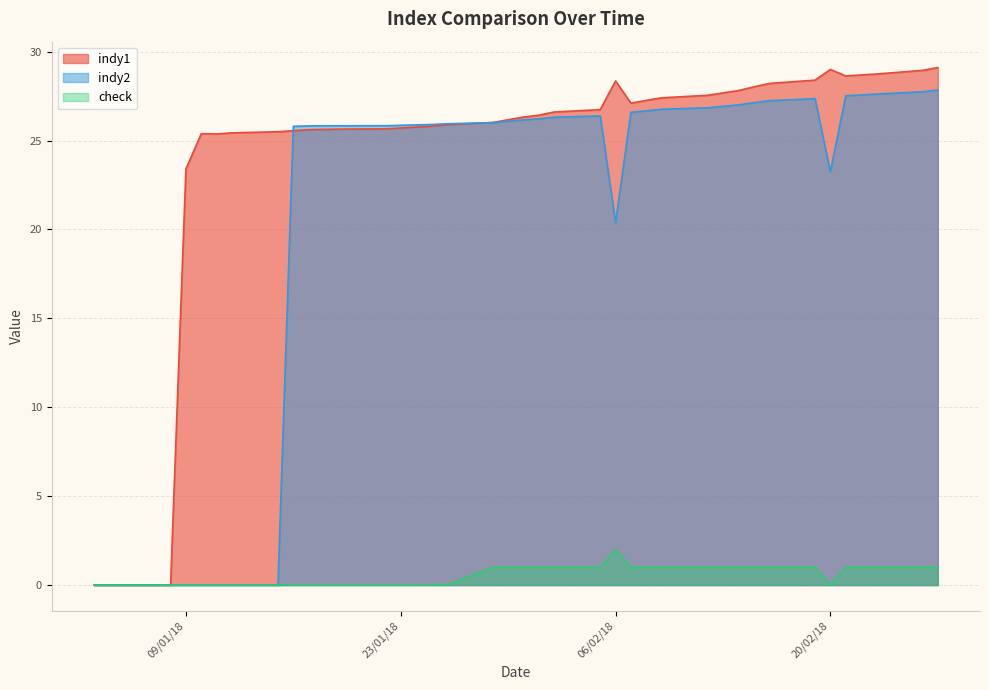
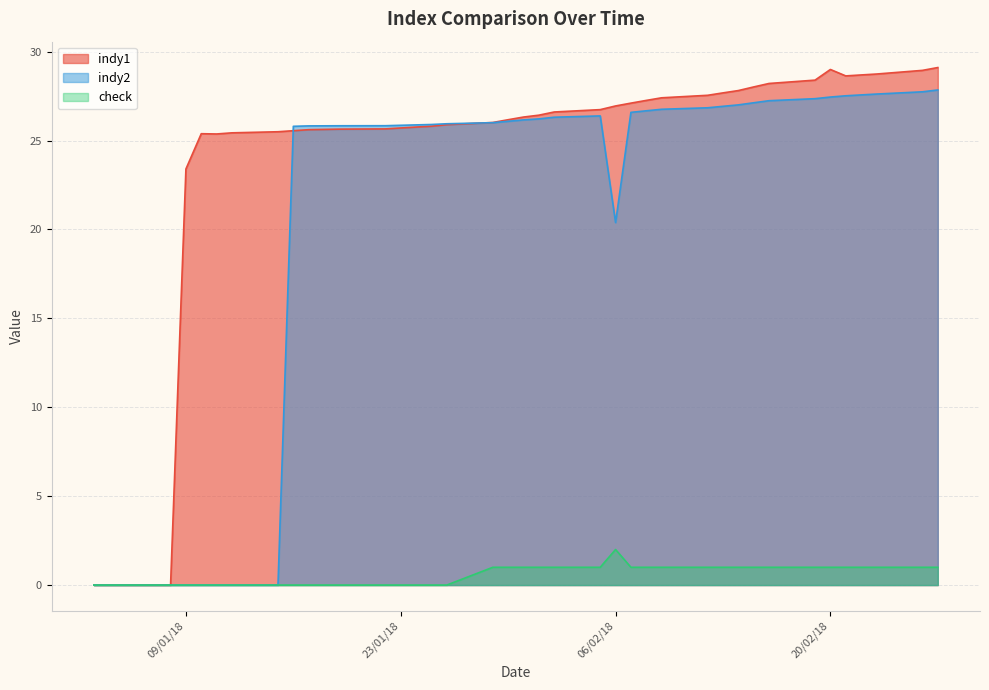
  {
    "indy1": {
      "09/01/18": 23.4,
      "23/01/18": 25.7,
-     "06/02/18": 28.4,
+     "06/02/18": 26.9,
      "20/02/18": 29.0
    },
    "indy2": {
      "23/01/18": 25.9,
      "06/02/18": 20.4,
-     "20/02/18": 23.2
+     "20/02/18": 27.4
    },
    "check": {
      "23/01/18": 0,
      "06/02/18": 2,
-     "20/02/18": 0
+     "20/02/18": 1
    }
  }
